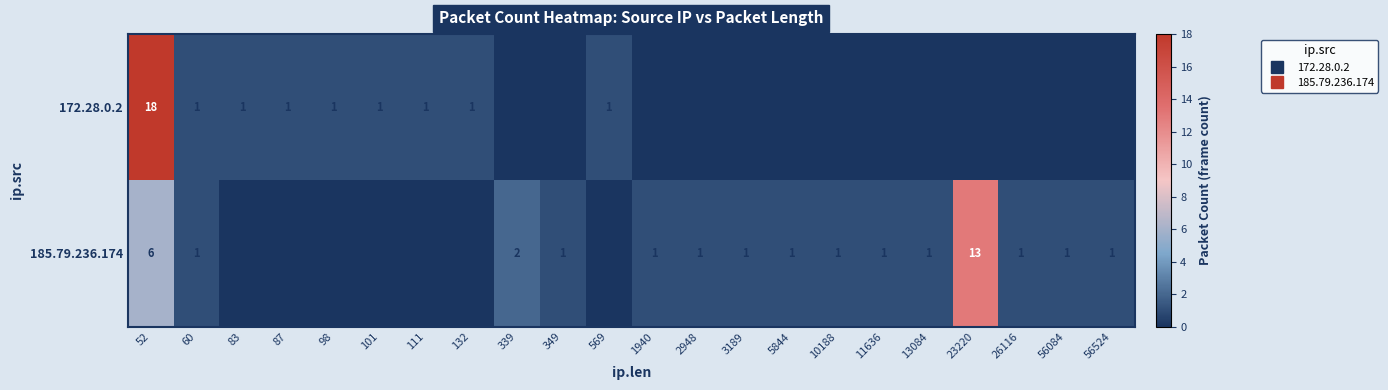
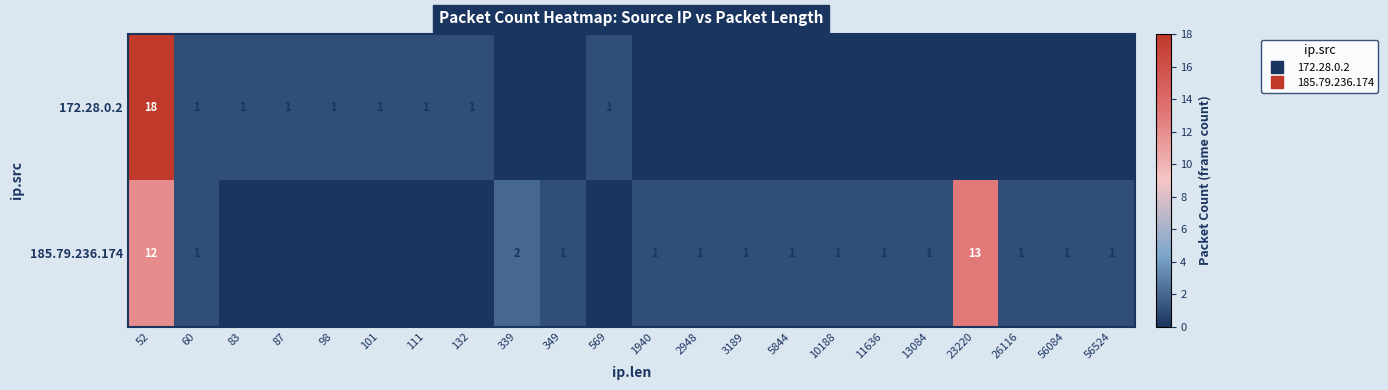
  {
    "172.28.0.2": {
      "52": 18
    },
    "185.79.236.174": {
-     "52": 6,
+     "52": 12,
      "339": 2,
      "23220": 13
    }
  }
